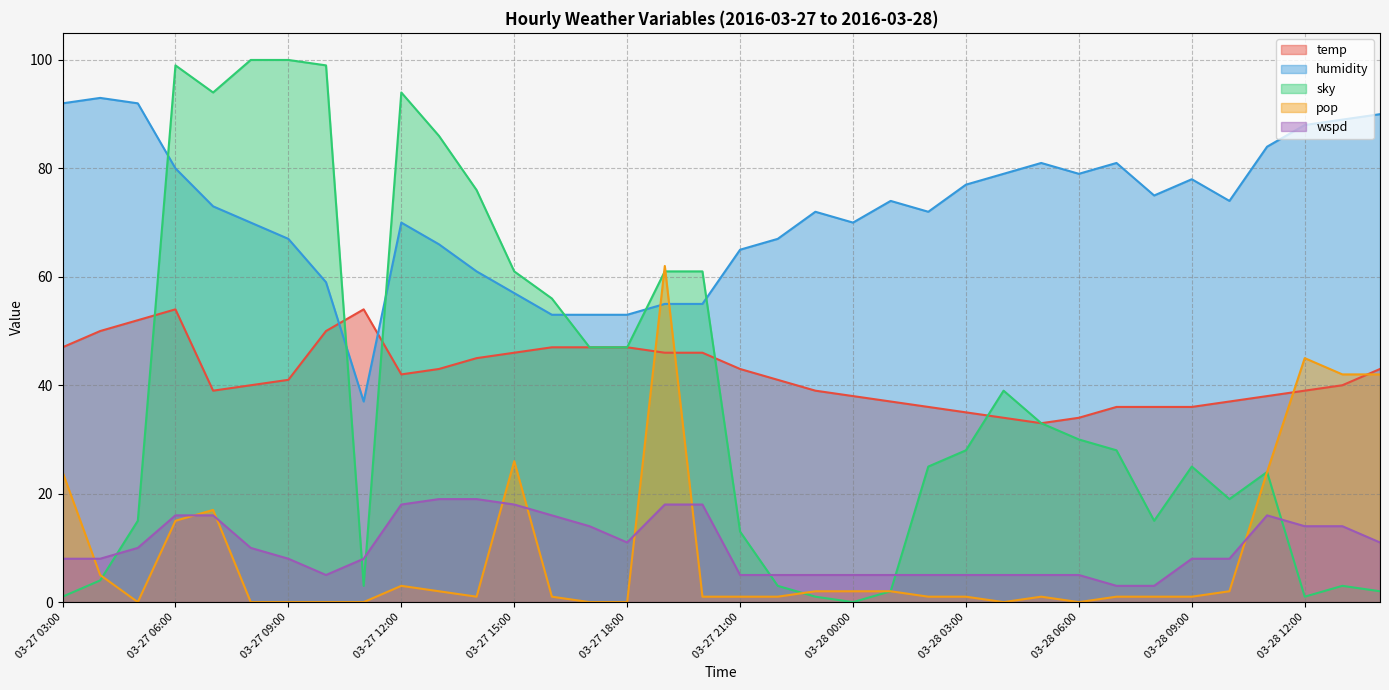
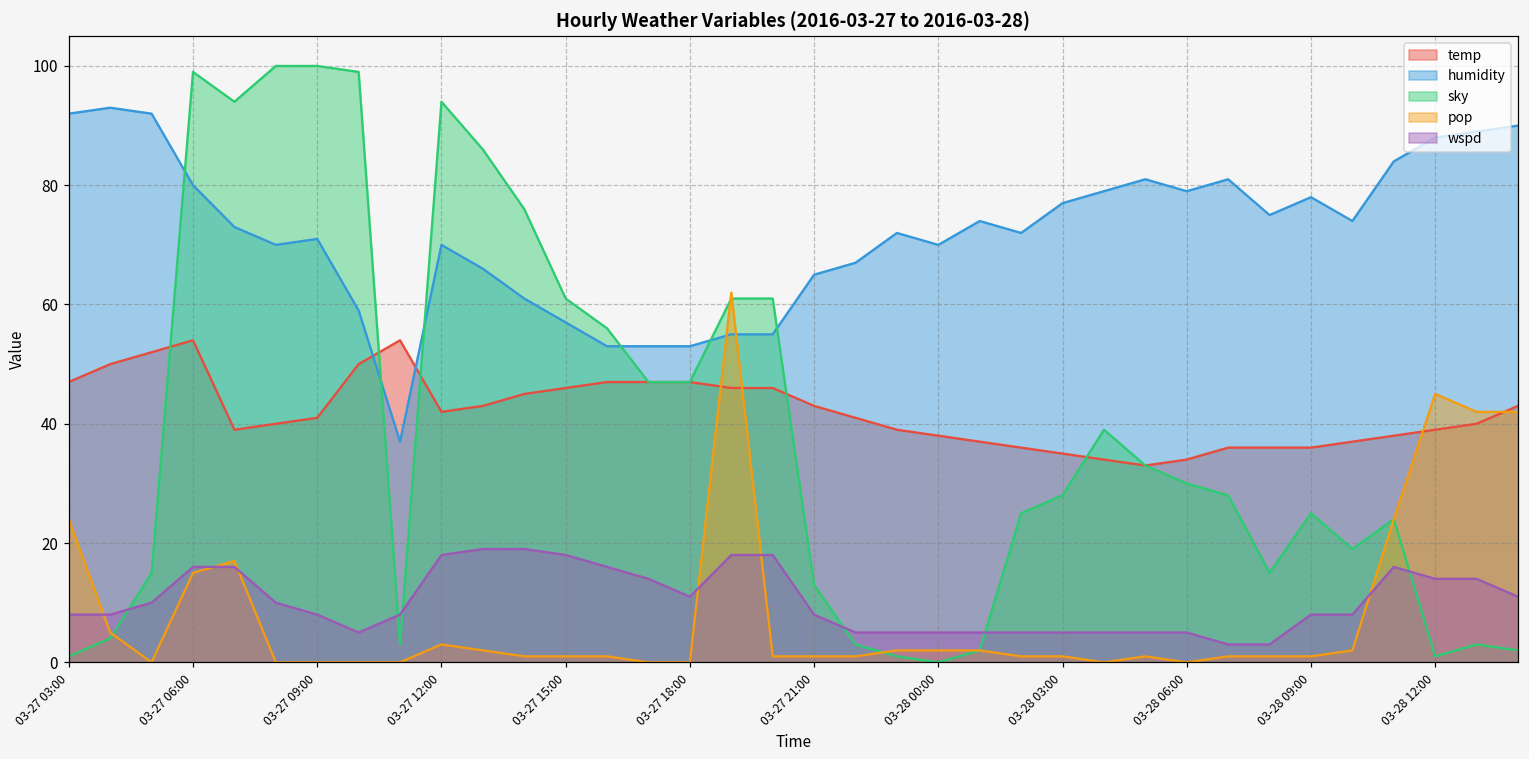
  {
    "temp": {
      "03-27 03:00": 47,
      "03-27 06:00": 54,
      "03-27 09:00": 41,
      "03-27 12:00": 42,
      "03-27 15:00": 46,
      "03-27 21:00": 43,
      "03-28 00:00": 38,
      "03-28 03:00": 35,
      "03-28 06:00": 34,
      "03-28 09:00": 36,
      "03-28 12:00": 39
    },
    "humidity": {
      "03-27 03:00": 92,
      "03-27 06:00": 80,
-     "03-27 09:00": 67,
+     "03-27 09:00": 71,
      "03-27 12:00": 70,
      "03-27 15:00": 57,
      "03-27 18:00": 53,
      "03-27 21:00": 65,
      "03-28 00:00": 70,
      "03-28 03:00": 77,
      "03-28 06:00": 79,
      "03-28 09:00": 78
    },
    "sky": {
      "03-27 03:00": 1,
      "03-27 06:00": 99,
      "03-27 09:00": 100,
      "03-27 12:00": 94,
      "03-27 15:00": 61,
      "03-27 21:00": 13,
      "03-28 00:00": 0,
      "03-28 03:00": 28,
      "03-28 06:00": 30,
      "03-28 09:00": 25,
      "03-28 12:00": 1
    },
    "pop": {
      "03-27 03:00": 24,
      "03-27 06:00": 15,
      "03-27 09:00": 0,
      "03-27 12:00": 3,
-     "03-27 15:00": 26,
+     "03-27 15:00": 1,
      "03-27 18:00": 0,
      "03-27 21:00": 1,
      "03-28 00:00": 2,
      "03-28 03:00": 1,
      "03-28 06:00": 0,
      "03-28 09:00": 1,
      "03-28 12:00": 45
    },
    "wspd": {
      "03-27 03:00": 8,
      "03-27 06:00": 16,
      "03-27 09:00": 8,
      "03-27 12:00": 18,
      "03-27 15:00": 18,
      "03-27 18:00": 11,
-     "03-27 21:00": 5,
+     "03-27 21:00": 8,
      "03-28 00:00": 5,
      "03-28 03:00": 5,
      "03-28 06:00": 5,
      "03-28 09:00": 8,
      "03-28 12:00": 14
    }
  }
